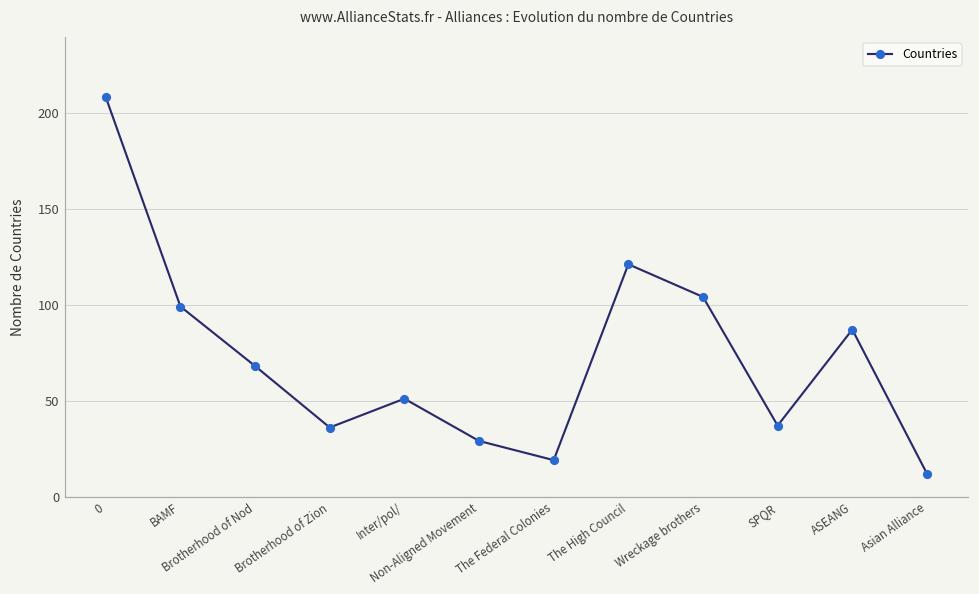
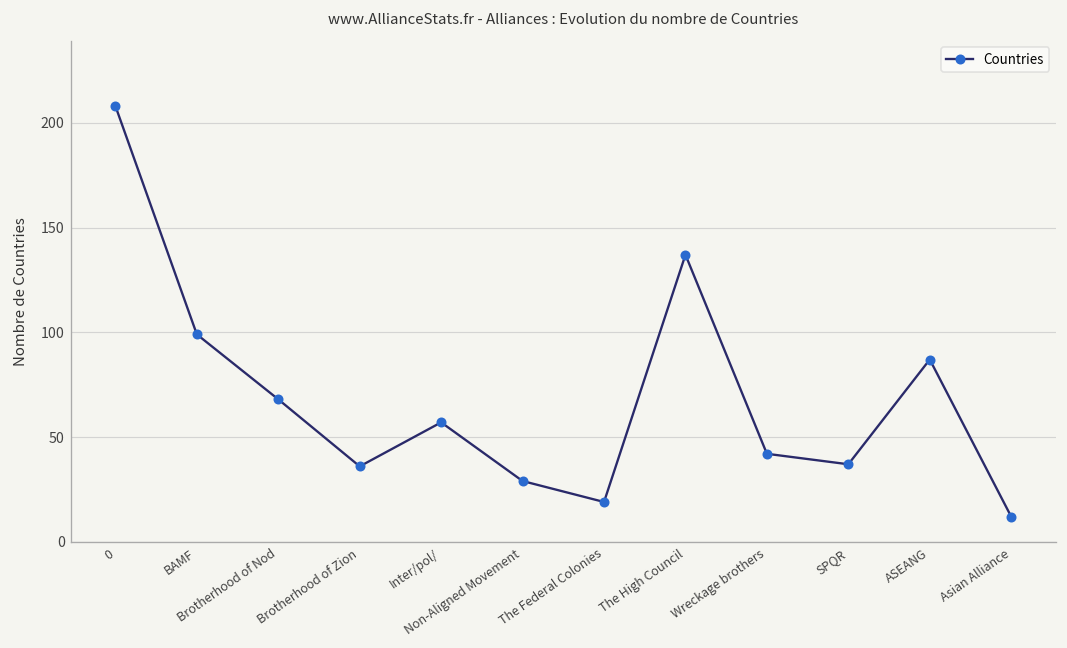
  {
    "0": 208,
    "BAMF": 99,
    "Brotherhood of Nod": 68,
    "Brotherhood of Zion": 36,
-   "Inter/pol/": 51,
+   "Inter/pol/": 57,
    "Non-Aligned Movement": 29,
    "The Federal Colonies": 19,
-   "The High Council": 121,
-   "Wreckage brothers": 104,
+   "The High Council": 137,
+   "Wreckage brothers": 42,
    "SPQR": 37,
    "ASEANG": 87,
    "Asian Alliance": 12
  }
